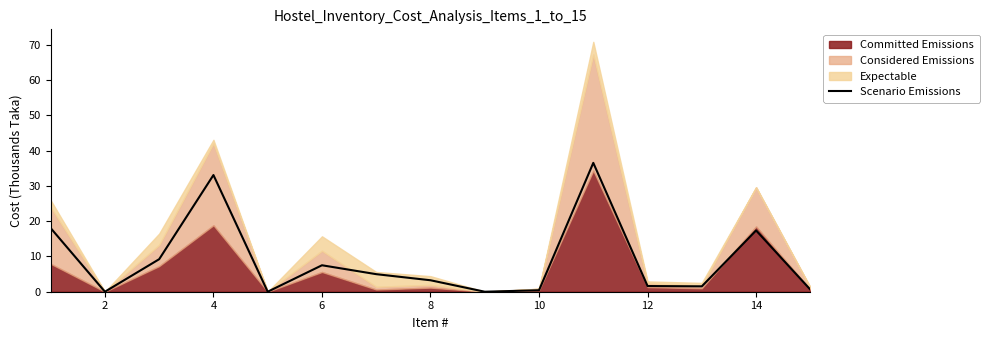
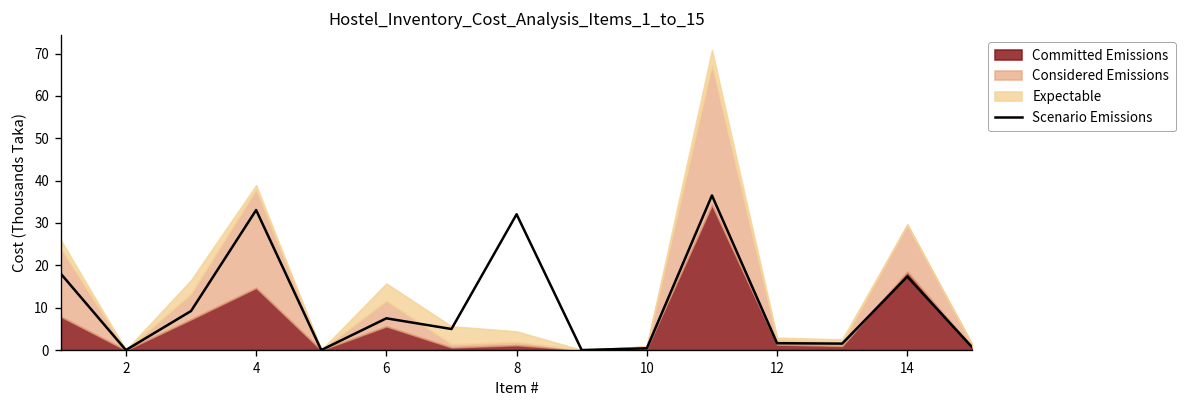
  {
    "Committed Emissions": {
-     "4": 19,
+     "4": 15,
      "6": 6,
      "8": 1,
      "14": 18
    },
    "Scenario Emissions": {
      "4": 33,
      "6": 7,
-     "8": 3,
+     "8": 32,
      "14": 17
    }
  }
